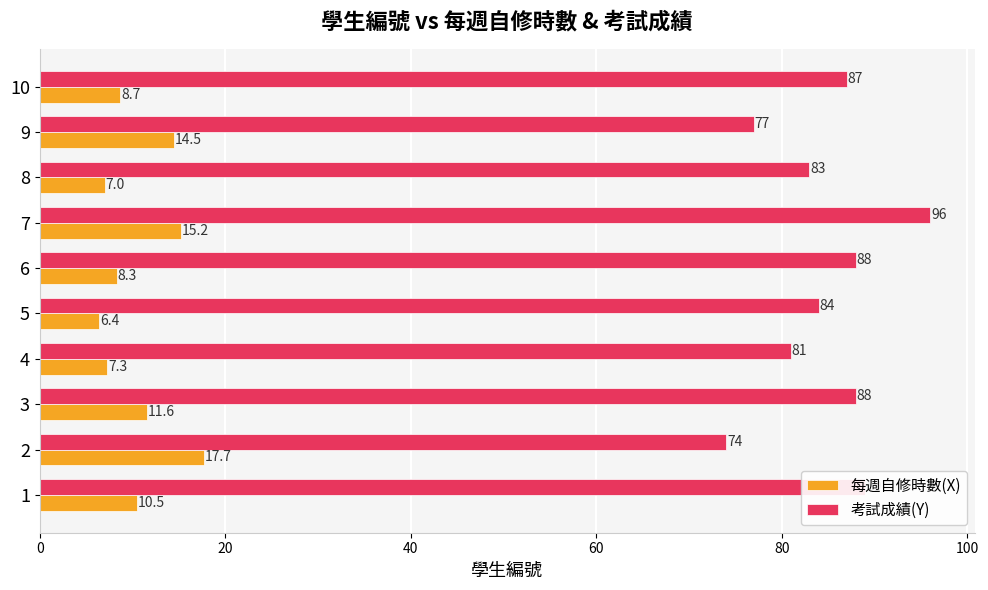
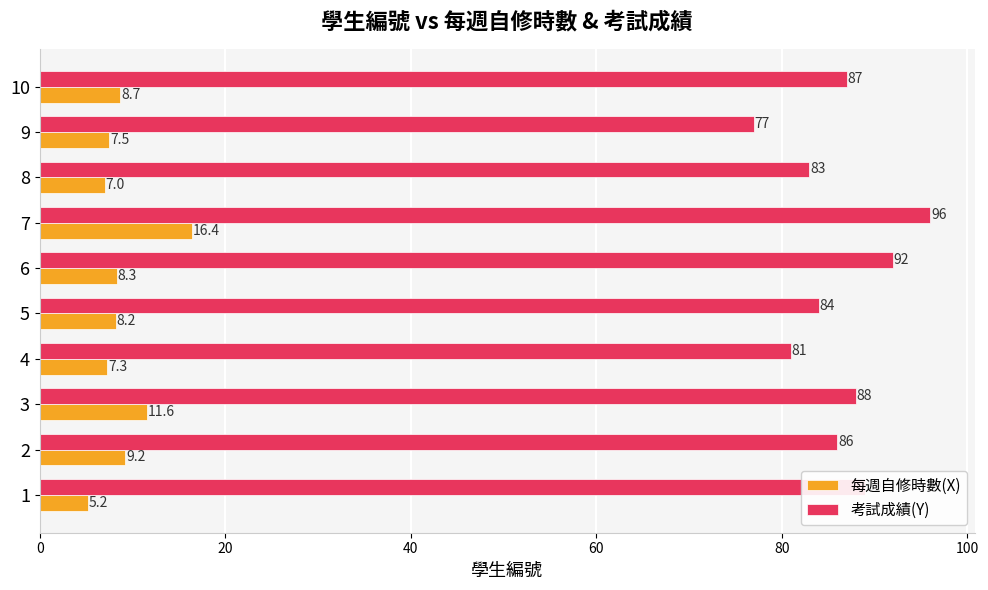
  {
    "每週自修時數(X)": {
      "10": 8.7,
-     "9": 14.5,
+     "9": 7.5,
      "8": 7.0,
-     "7": 15.2,
+     "7": 16.4,
      "6": 8.3,
-     "5": 6.4,
+     "5": 8.2,
      "4": 7.3,
      "3": 11.6,
-     "2": 17.7,
-     "1": 10.5
+     "2": 9.2,
+     "1": 5.2
    },
    "考試成績(Y)": {
      "10": 87,
      "9": 77,
      "8": 83,
      "7": 96,
-     "6": 88,
+     "6": 92,
      "5": 84,
      "4": 81,
      "3": 88,
-     "2": 74
+     "2": 86
    }
  }
